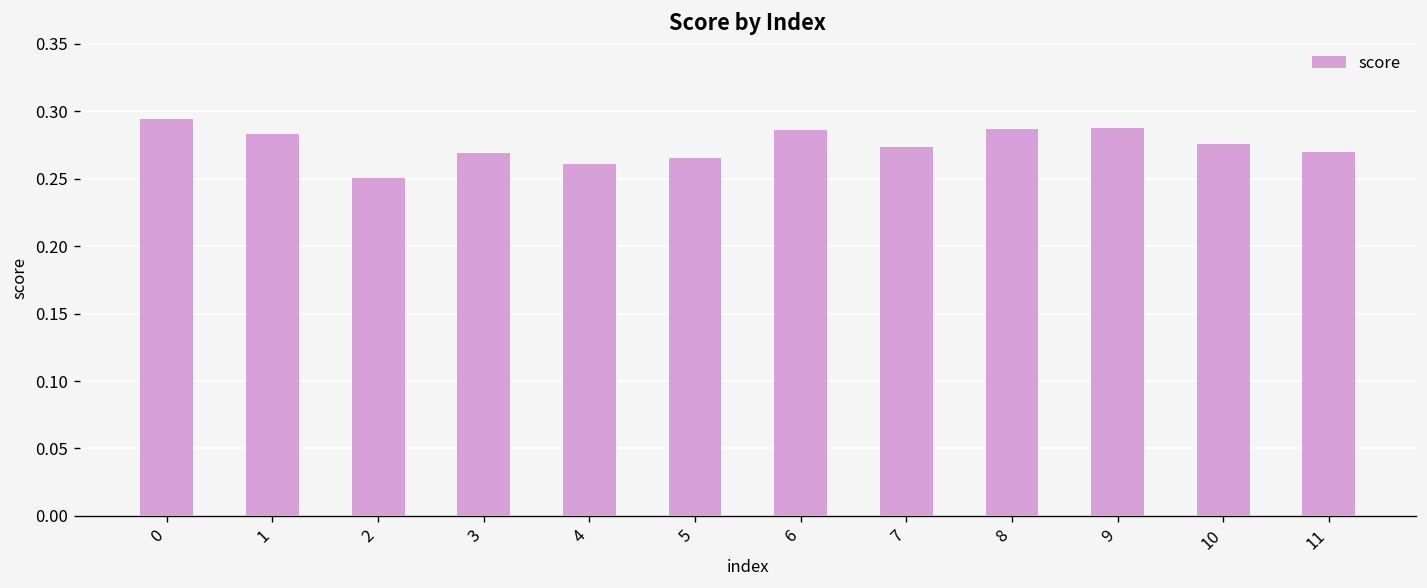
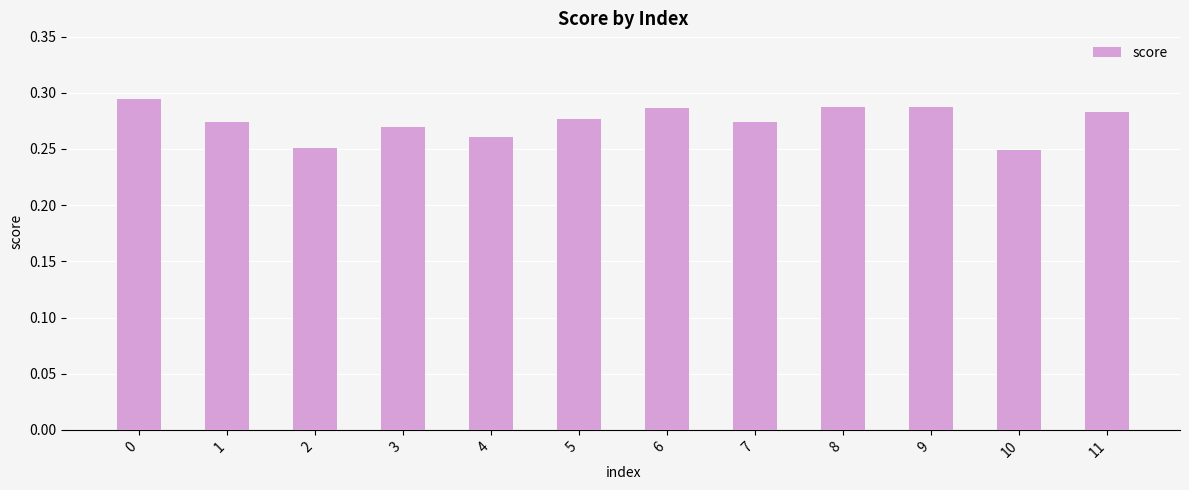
  {
    "0": 0.294,
-   "1": 0.283,
+   "1": 0.274,
    "2": 0.251,
    "3": 0.269,
    "4": 0.261,
-   "5": 0.265,
+   "5": 0.277,
    "6": 0.286,
    "7": 0.274,
    "8": 0.287,
    "9": 0.288,
-   "10": 0.276,
-   "11": 0.270
+   "10": 0.249,
+   "11": 0.283
  }
